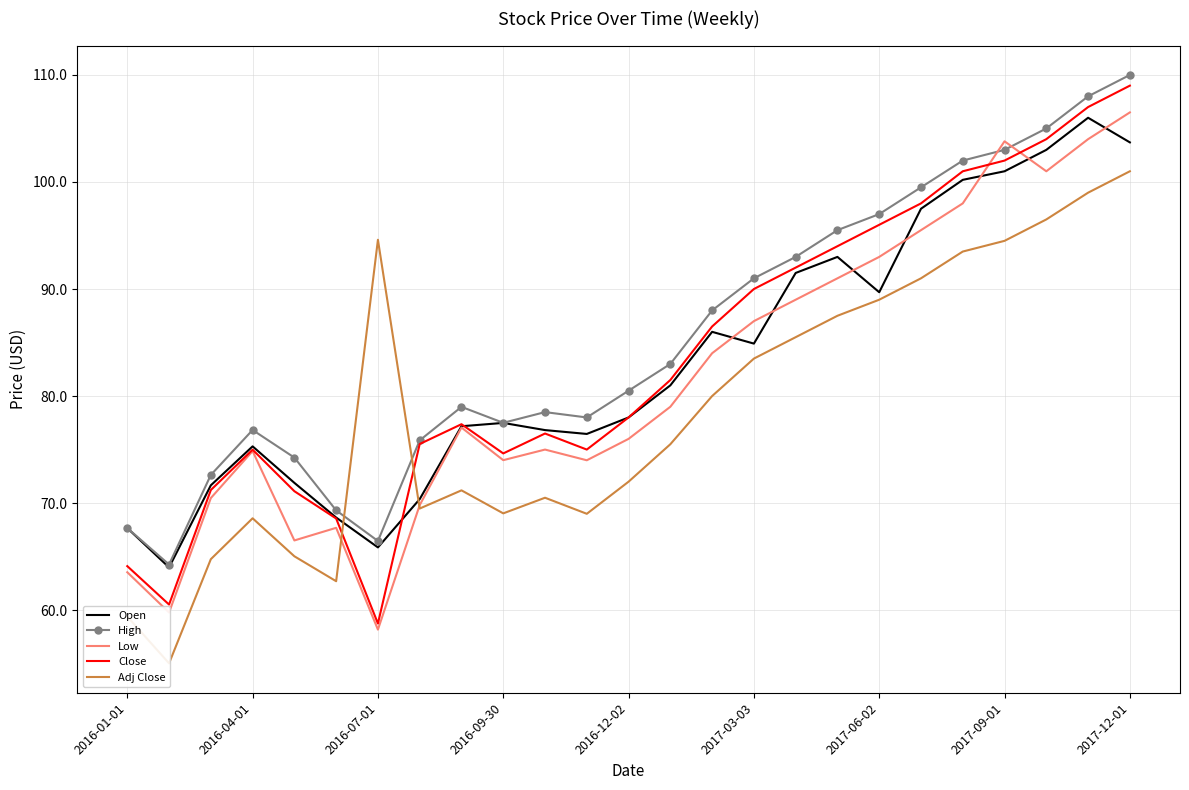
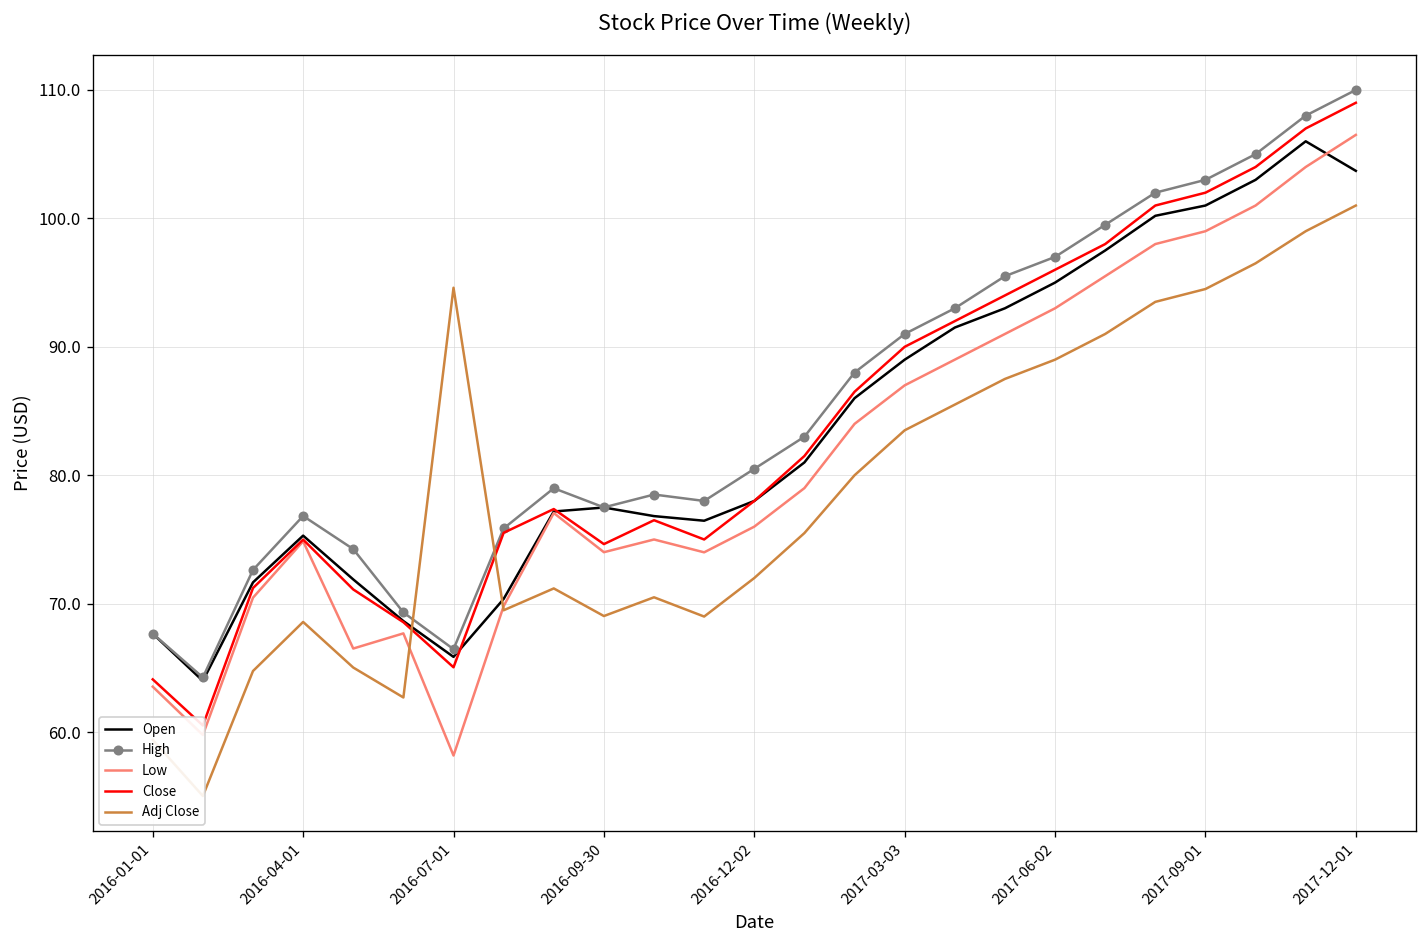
  {
    "Open": {
      "2016-04-01": 75.3,
      "2016-07-01": 65.9,
-     "2017-03-03": 84.9,
-     "2017-06-02": 89.7,
+     "2017-03-03": 89.0,
+     "2017-06-02": 95.0,
      "2017-09-01": 101.0,
      "2017-12-01": 103.7
    },
    "High": {
      "2016-04-01": 76.8,
      "2016-07-01": 66.5,
      "2016-12-02": 80.5,
      "2017-03-03": 91.0,
      "2017-06-02": 97.0,
      "2017-09-01": 103.0,
      "2017-12-01": 110.0
    },
    "Low": {
      "2016-01-01": 63.5,
      "2016-07-01": 58.2,
      "2016-09-30": 74.0,
      "2016-12-02": 76.0,
      "2017-03-03": 87.0,
      "2017-06-02": 93.0,
-     "2017-09-01": 103.8,
+     "2017-09-01": 99.0,
      "2017-12-01": 106.5
    },
    "Close": {
      "2016-01-01": 64.1,
-     "2016-07-01": 58.8,
+     "2016-07-01": 65.1,
      "2016-09-30": 74.6,
      "2017-03-03": 90.0,
      "2017-06-02": 96.0,
      "2017-09-01": 102.0,
      "2017-12-01": 109.0
    },
    "Adj Close": {
      "2016-04-01": 68.6,
      "2016-07-01": 94.6,
      "2016-09-30": 69.0,
      "2016-12-02": 72.0,
      "2017-03-03": 83.5,
      "2017-06-02": 89.0,
      "2017-09-01": 94.5,
      "2017-12-01": 101.0
    }
  }
